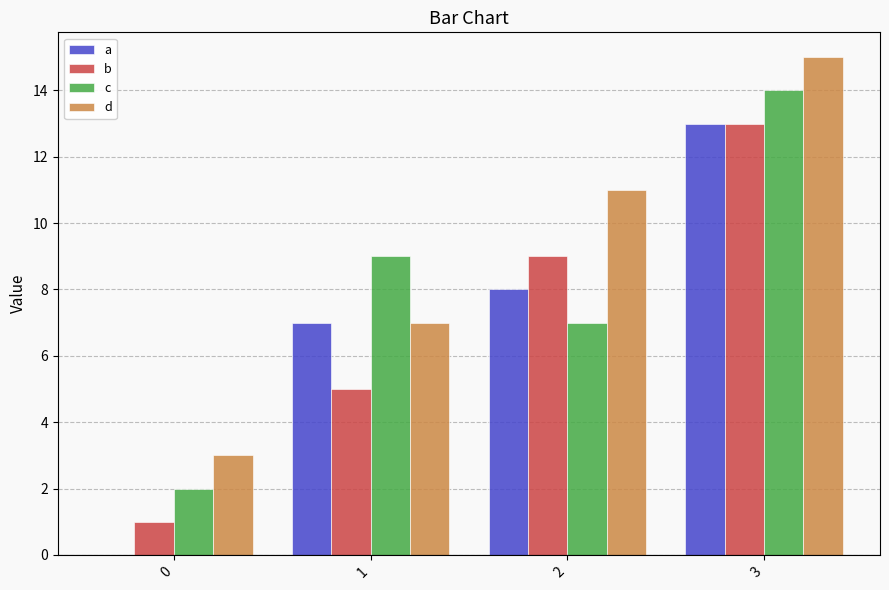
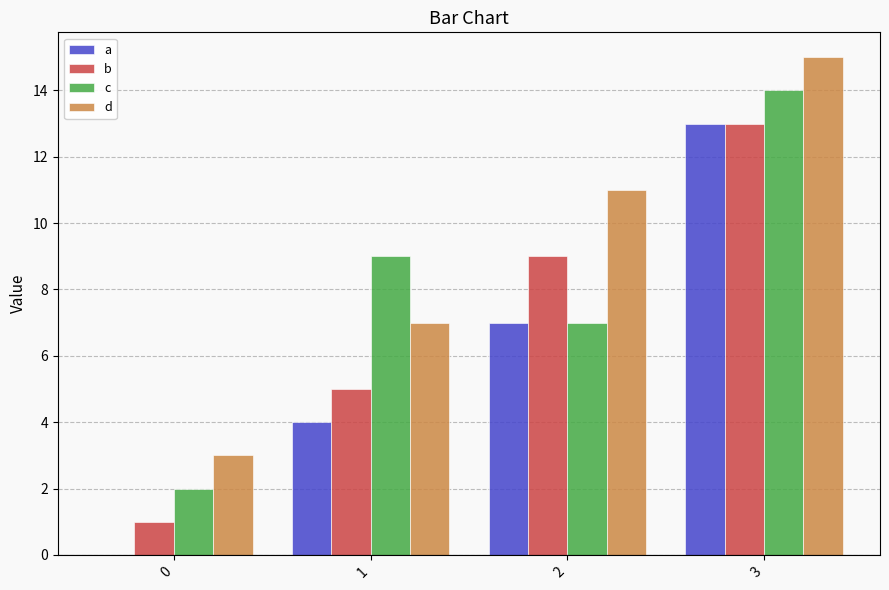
  {
    "a": {
      "0": 0,
-     "1": 7,
-     "2": 8,
+     "1": 4,
+     "2": 7,
      "3": 13
    },
    "b": {
      "0": 1,
      "1": 5,
      "2": 9,
      "3": 13
    },
    "c": {
      "0": 2,
      "1": 9,
      "2": 7,
      "3": 14
    },
    "d": {
      "0": 3,
      "1": 7,
      "2": 11,
      "3": 15
    }
  }
